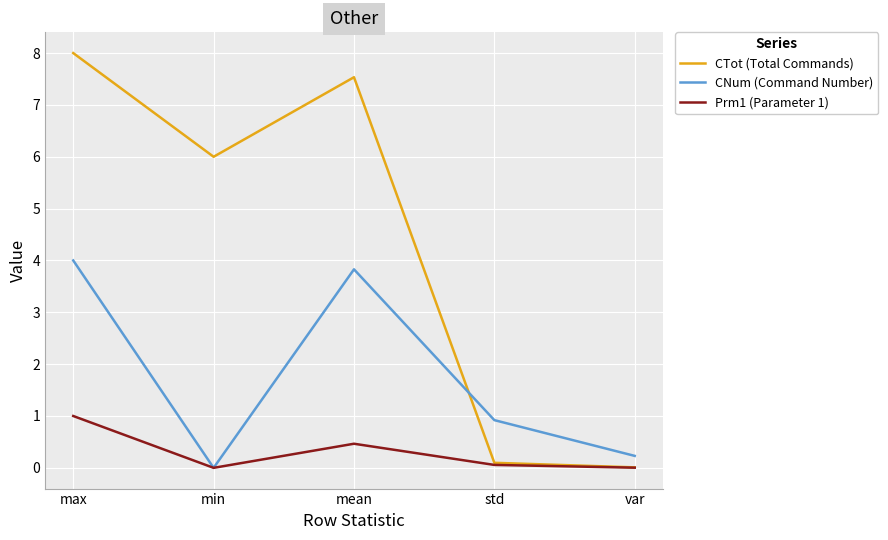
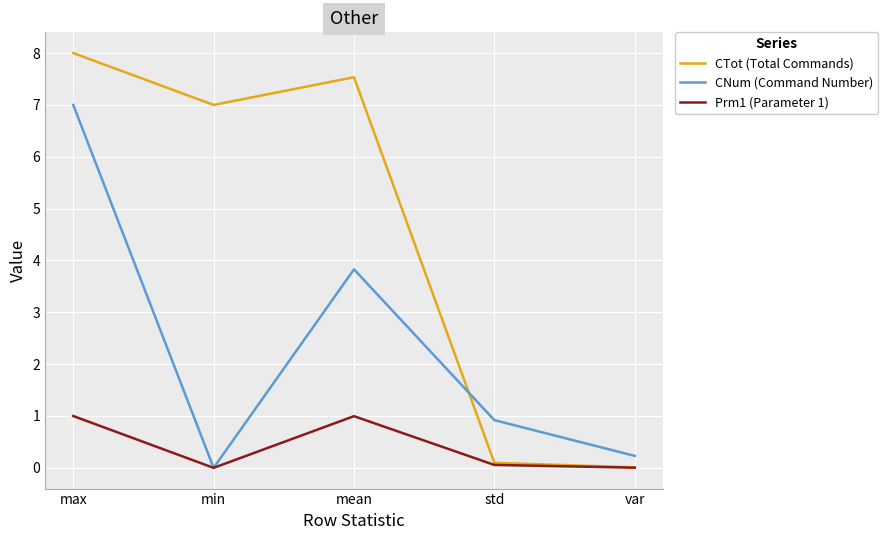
  {
    "CTot (Total Commands)": {
      "max": 8,
-     "min": 6,
+     "min": 7,
      "mean": 7.5
    },
    "CNum (Command Number)": {
-     "max": 4,
+     "max": 7,
      "mean": 3.8,
      "std": 0.9,
      "var": 0.2
    },
    "Prm1 (Parameter 1)": {
      "max": 1.0,
-     "mean": 0.5
+     "mean": 1.0
    }
  }
